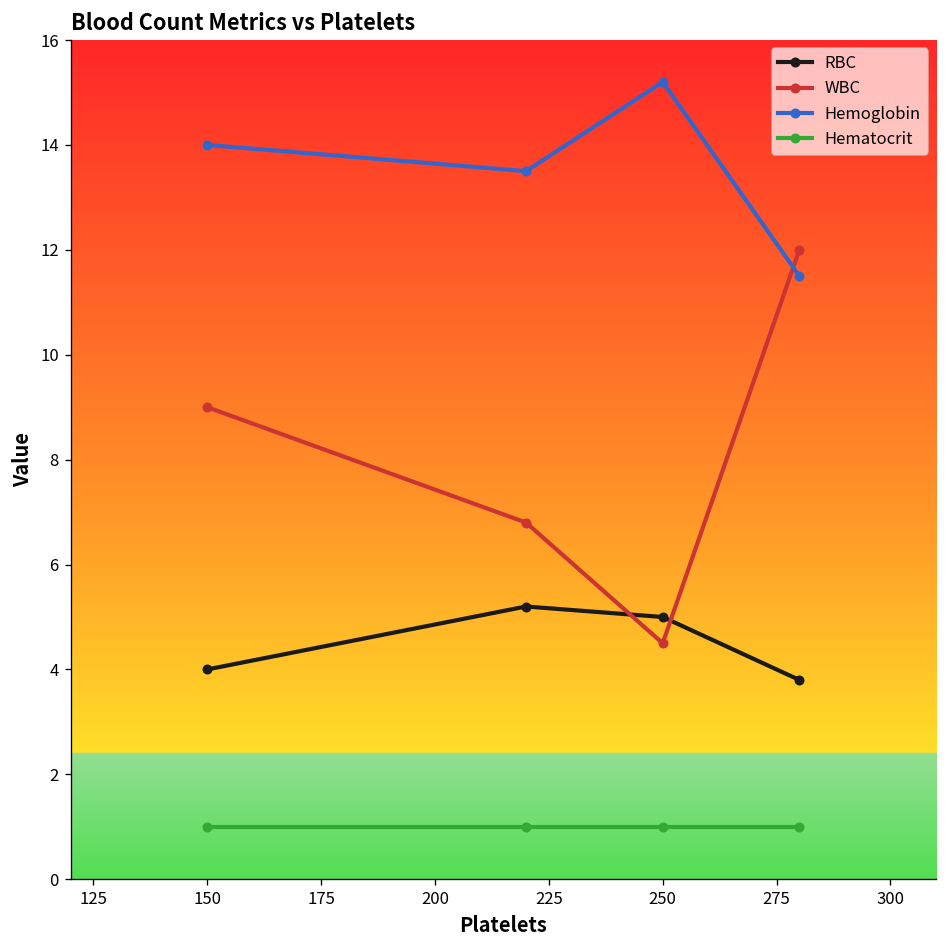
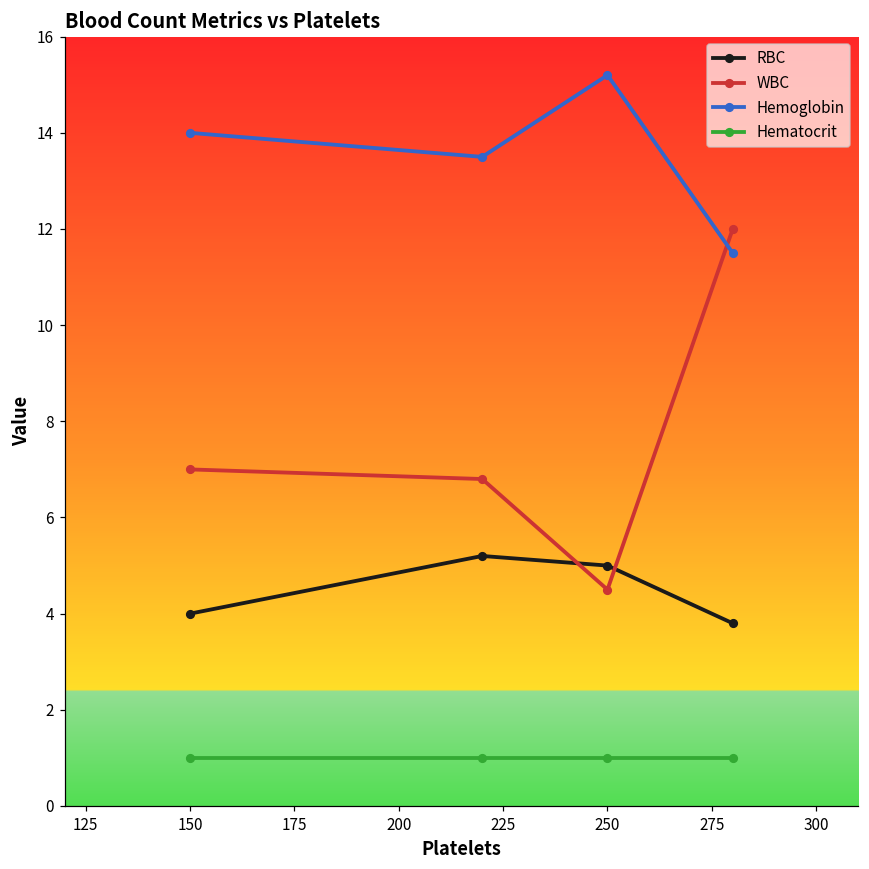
  {
    "RBC": {
      "150": 4,
      "250": 5
    },
    "WBC": {
-     "150": 9,
+     "150": 7,
      "250": 4.5
    },
    "Hemoglobin": {
      "150": 14,
      "250": 15.2
    },
    "Hematocrit": {
      "150": 1,
      "250": 1
    }
  }
